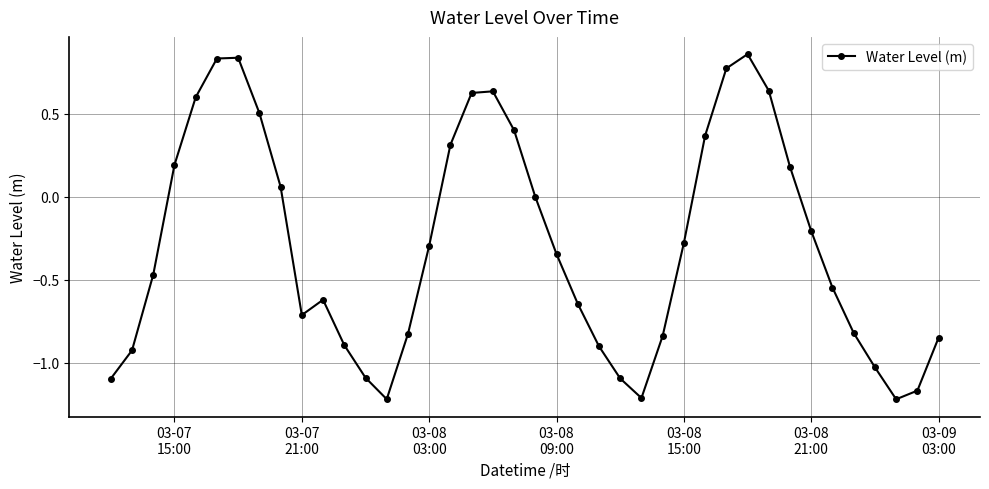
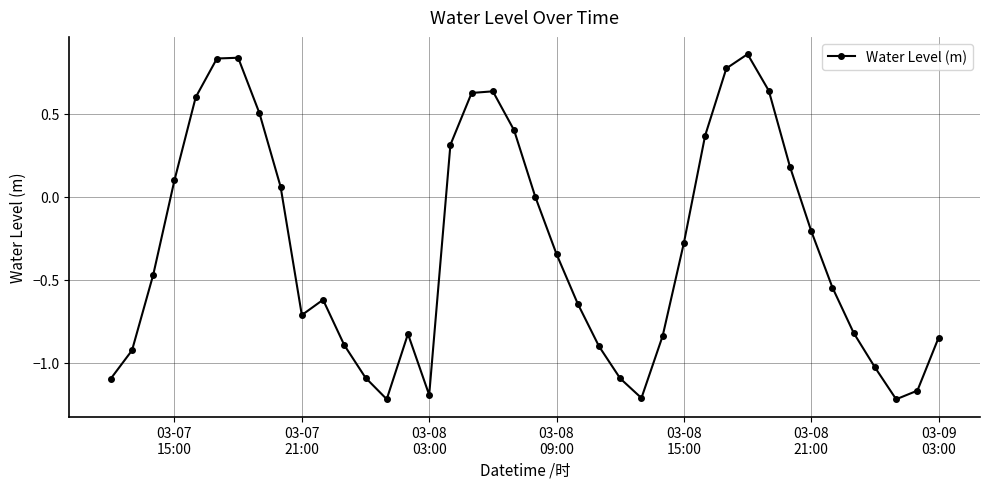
  {
-   "03-07 15:00": 0.19,
+   "03-07 15:00": 0.10,
    "03-07 21:00": -0.71,
-   "03-08 03:00": -0.30,
+   "03-08 03:00": -1.19,
    "03-08 09:00": -0.35,
    "03-08 15:00": -0.28,
    "03-08 21:00": -0.21,
    "03-09 03:00": -0.85
  }
